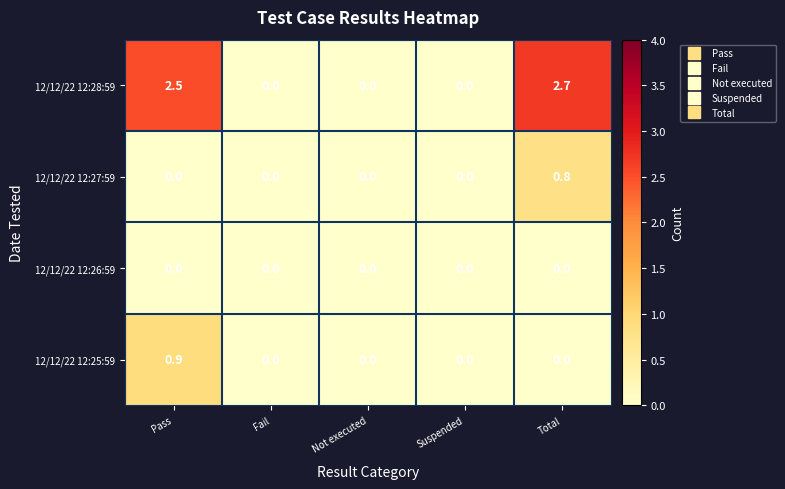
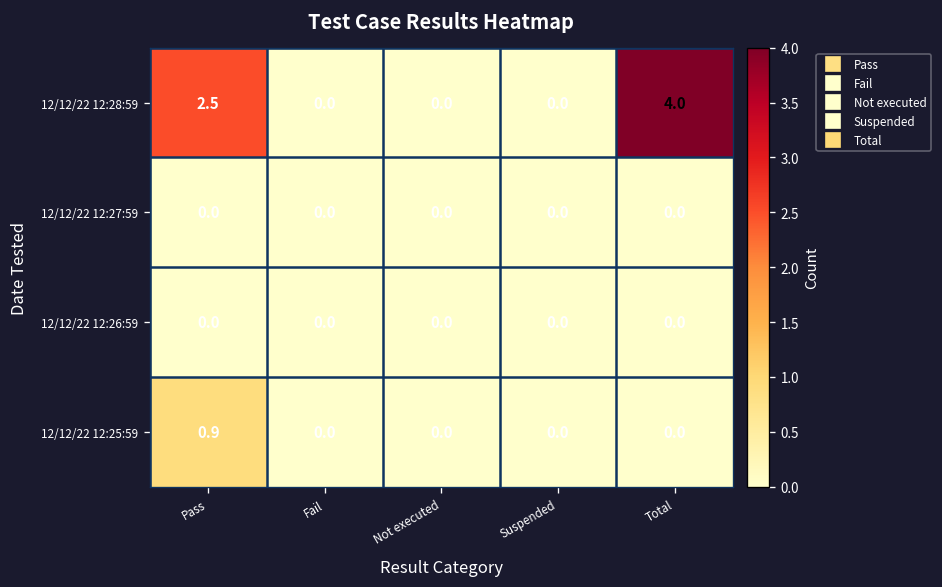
  {
    "12/12/22 12:28:59": {
      "Pass": 2.5,
      "Fail": 0.0,
      "Not executed": 0.0,
      "Suspended": 0.0,
-     "Total": 2.7
+     "Total": 4.0
    },
    "12/12/22 12:27:59": {
      "Pass": 0.0,
      "Fail": 0.0,
      "Not executed": 0.0,
      "Suspended": 0.0,
-     "Total": 0.8
+     "Total": 0.0
    },
    "12/12/22 12:26:59": {
      "Pass": 0.0,
      "Fail": 0.0,
      "Not executed": 0.0,
      "Suspended": 0.0,
      "Total": 0.0
    },
    "12/12/22 12:25:59": {
      "Pass": 0.9,
      "Fail": 0.0,
      "Not executed": 0.0,
      "Suspended": 0.0,
      "Total": 0.0
    }
  }
